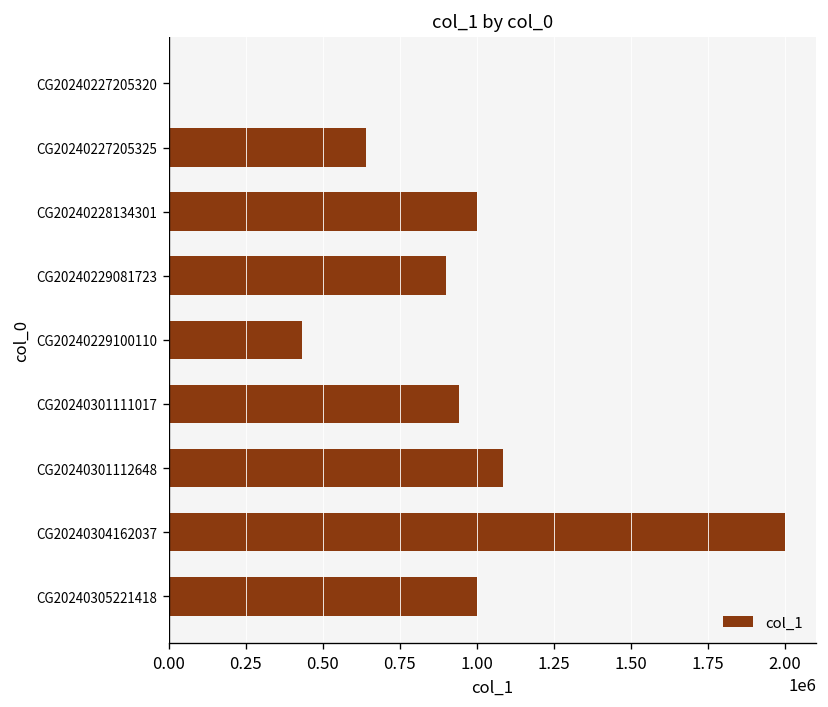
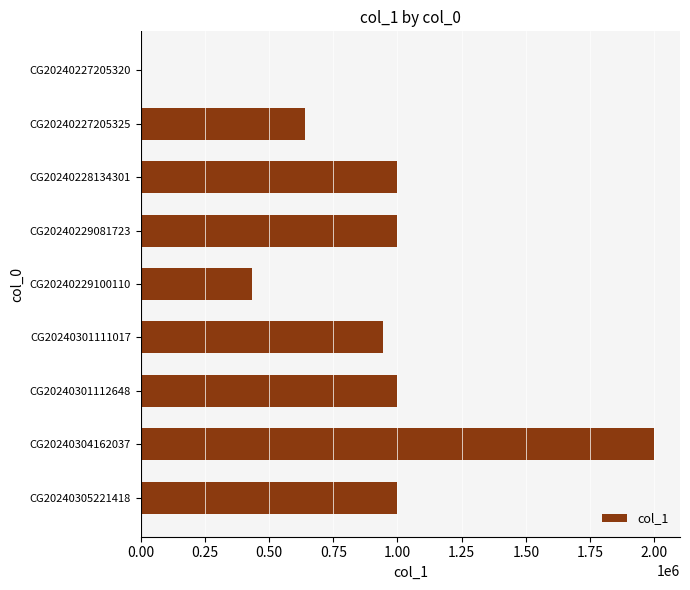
  {
    "CG20240227205325": 640000,
    "CG20240228134301": 1000000,
-   "CG20240229081723": 900000,
+   "CG20240229081723": 1000000,
    "CG20240229100110": 430000,
    "CG20240301111017": 940000,
-   "CG20240301112648": 1080000,
+   "CG20240301112648": 1000000,
    "CG20240304162037": 2000000,
    "CG20240305221418": 1000000
  }
